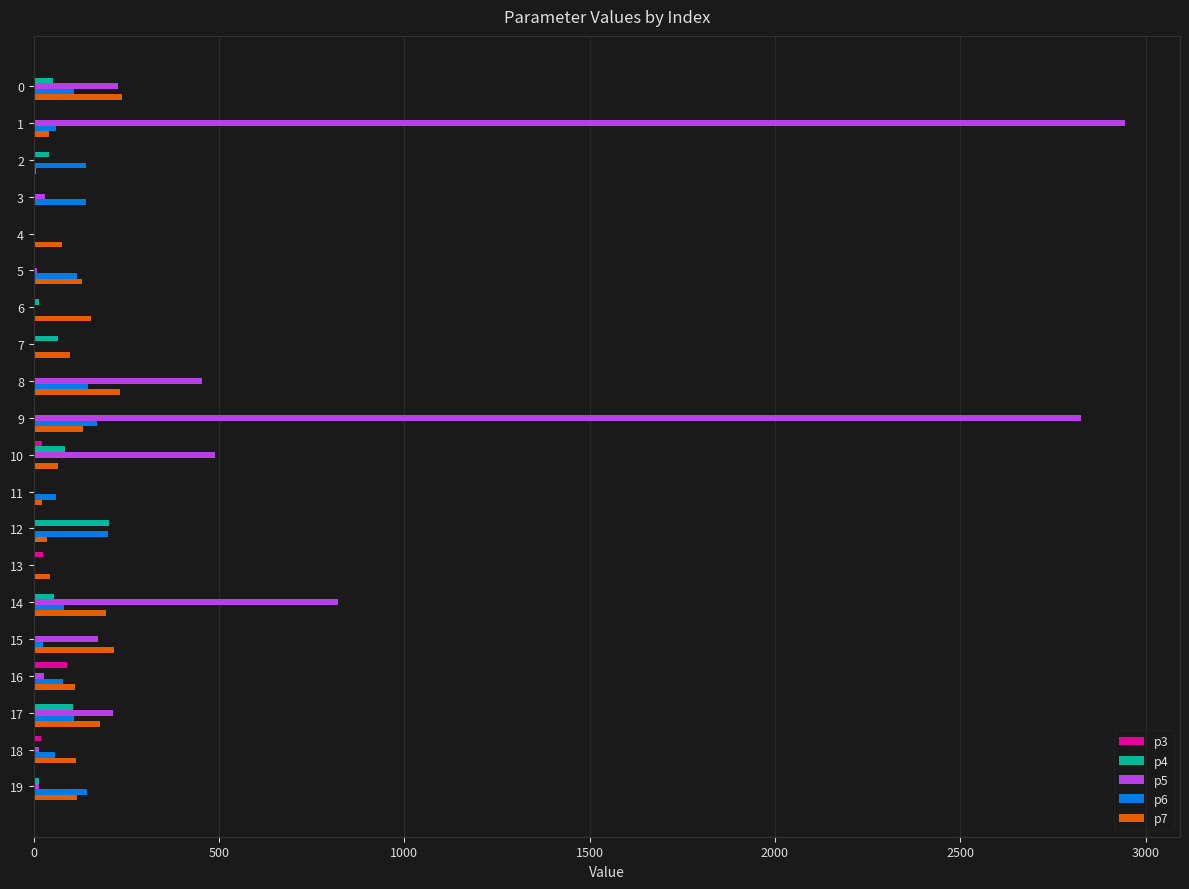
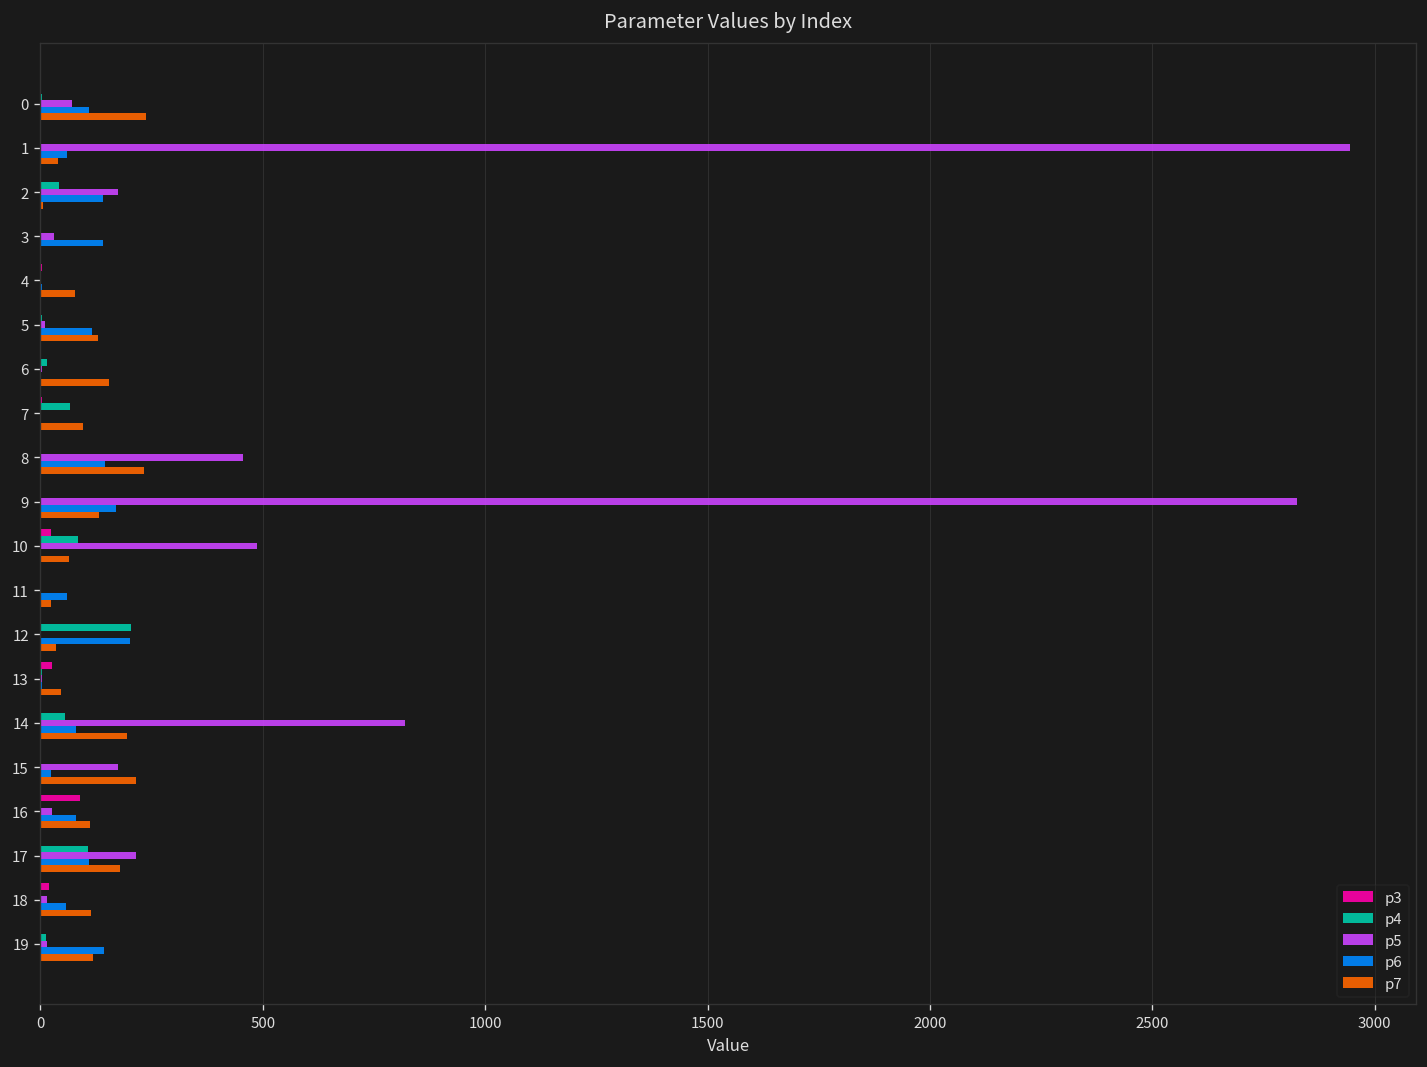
  {
    "p3": {
      "10": 20,
      "13": 30,
      "16": 90,
      "18": 20
    },
    "p4": {
-     "0": 50,
+     "0": 0,
      "2": 40,
      "6": 10,
      "7": 70,
      "10": 80,
      "12": 200,
      "14": 60,
      "17": 110,
      "19": 10
    },
    "p5": {
-     "0": 230,
+     "0": 70,
      "1": 2950,
-     "2": 0,
+     "2": 170,
      "3": 30,
      "5": 10,
      "8": 450,
      "9": 2820,
      "10": 490,
      "14": 820,
      "15": 170,
      "16": 30,
      "17": 210,
      "18": 10,
      "19": 20
    },
    "p6": {
      "0": 110,
      "1": 60,
      "2": 140,
      "3": 140,
      "5": 120,
      "8": 150,
      "9": 170,
      "11": 60,
      "12": 200,
      "14": 80,
      "15": 20,
      "16": 80,
      "17": 110,
      "18": 60,
      "19": 140
    },
    "p7": {
      "0": 240,
      "1": 40,
      "4": 80,
      "5": 130,
      "6": 150,
      "7": 100,
      "8": 230,
      "9": 130,
      "10": 60,
      "11": 20,
      "12": 40,
      "13": 50,
      "14": 200,
      "15": 220,
      "16": 110,
      "17": 180,
      "18": 110,
      "19": 120
    }
  }
